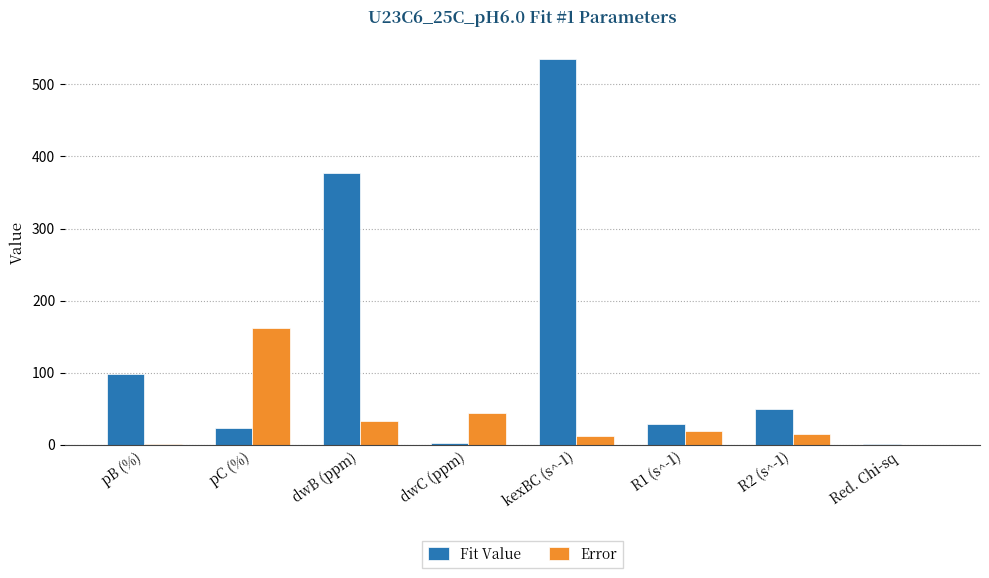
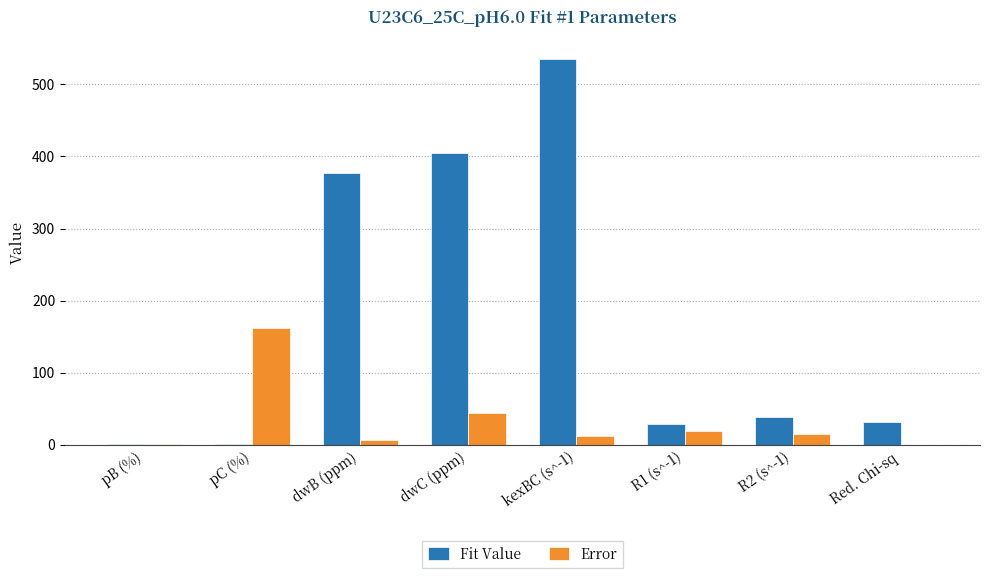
  {
    "Fit Value": {
-     "pB (%)": 100,
-     "pC (%)": 20,
+     "pB (%)": 0,
+     "pC (%)": 0,
      "dwB (ppm)": 380,
-     "dwC (ppm)": 0,
+     "dwC (ppm)": 410,
      "kexBC (s^-1)": 540,
      "R1 (s^-1)": 30,
-     "R2 (s^-1)": 50,
-     "Red. Chi-sq": 0
+     "R2 (s^-1)": 40,
+     "Red. Chi-sq": 30
    },
    "Error": {
      "pC (%)": 160,
-     "dwB (ppm)": 30,
+     "dwB (ppm)": 10,
      "dwC (ppm)": 40,
      "kexBC (s^-1)": 10,
      "R1 (s^-1)": 20,
      "R2 (s^-1)": 10,
      "Red. Chi-sq": 0
    }
  }
